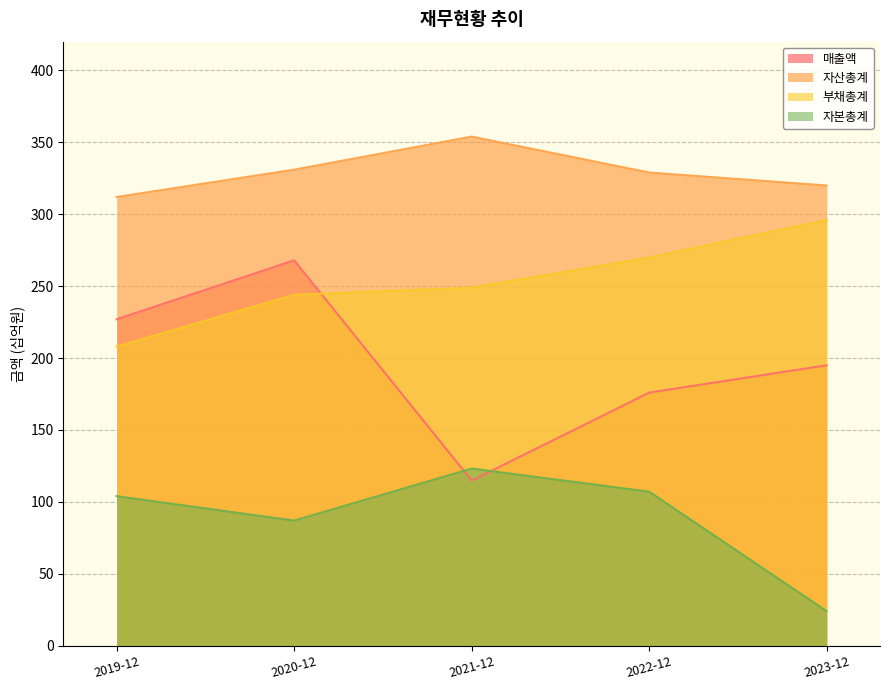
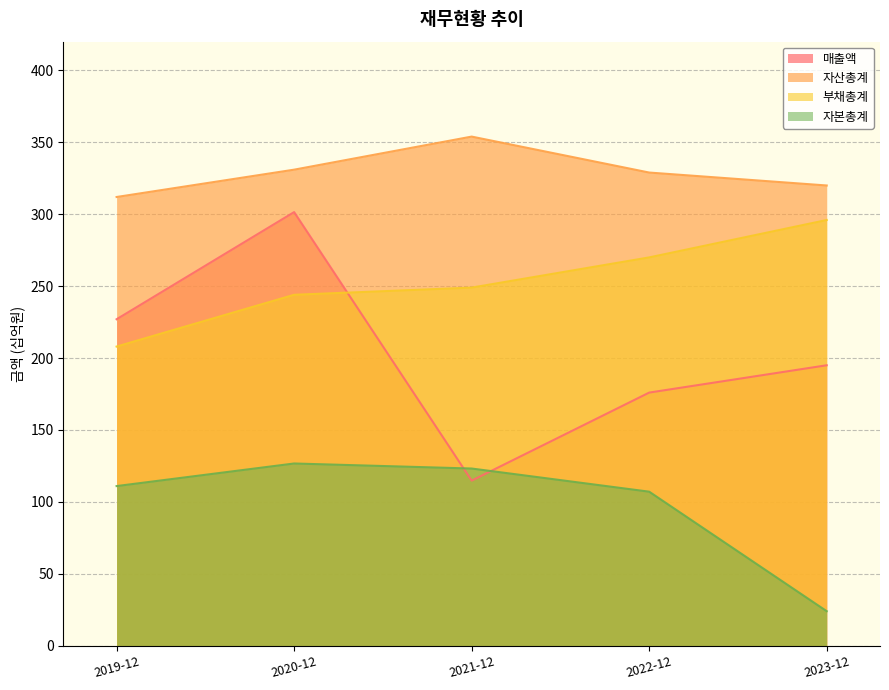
  {
    "매출액": {
      "2019-12": 227,
-     "2020-12": 268,
+     "2020-12": 302,
      "2021-12": 115,
      "2022-12": 176,
      "2023-12": 195
    },
    "자본총계": {
-     "2019-12": 104,
-     "2020-12": 87,
+     "2019-12": 111,
+     "2020-12": 127,
      "2021-12": 123,
      "2022-12": 107,
      "2023-12": 24
    }
  }
